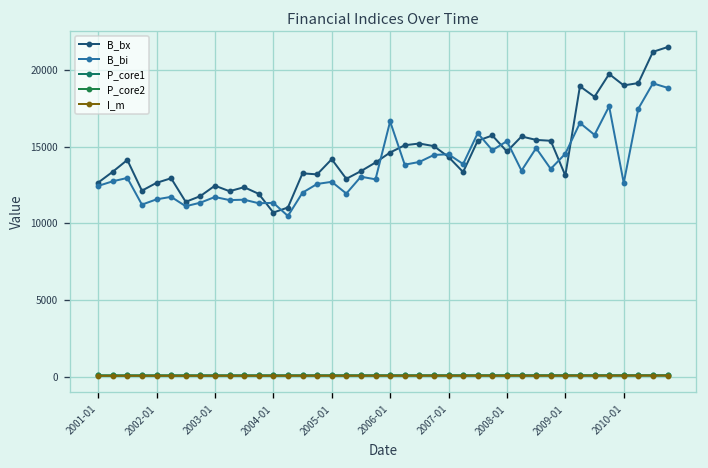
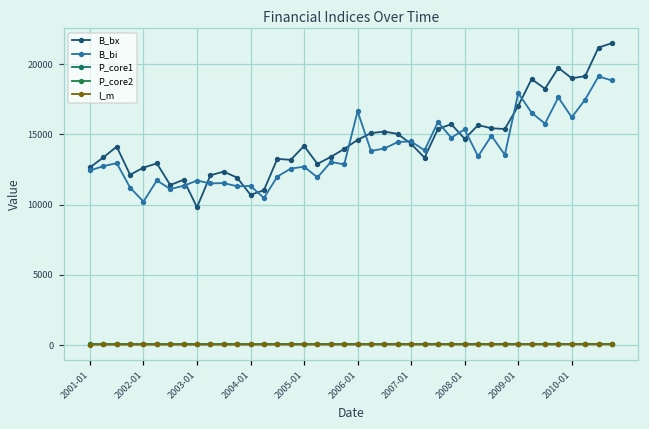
  {
    "B_bx": {
      "2001-01": 12600,
      "2002-01": 12600,
-     "2003-01": 12400,
+     "2003-01": 9800,
      "2004-01": 10700,
      "2005-01": 14200,
      "2006-01": 14600,
      "2008-01": 14700,
-     "2009-01": 13100,
+     "2009-01": 17000,
      "2010-01": 19000
    },
    "B_bi": {
      "2001-01": 12400,
-     "2002-01": 11600,
+     "2002-01": 10200,
      "2003-01": 11700,
      "2004-01": 11300,
      "2005-01": 12700,
      "2006-01": 16600,
      "2008-01": 15300,
-     "2009-01": 14500,
-     "2010-01": 12600
+     "2009-01": 17900,
+     "2010-01": 16200
    },
    "I_m": {
      "2003-01": 100,
      "2004-01": 100,
      "2005-01": 100,
      "2006-01": 100,
      "2007-01": 100,
      "2008-01": 100,
      "2009-01": 100,
      "2010-01": 100
    }
  }
